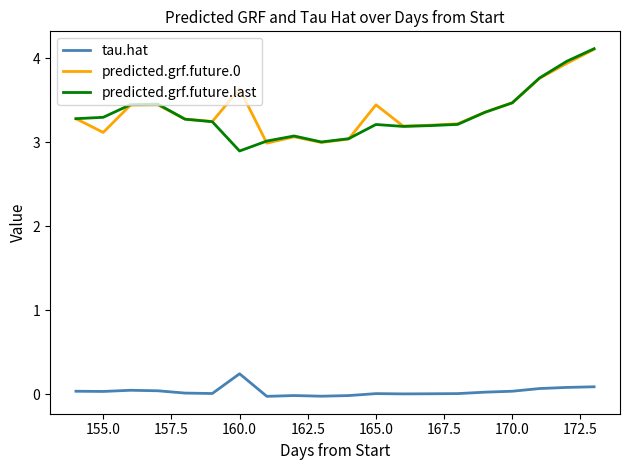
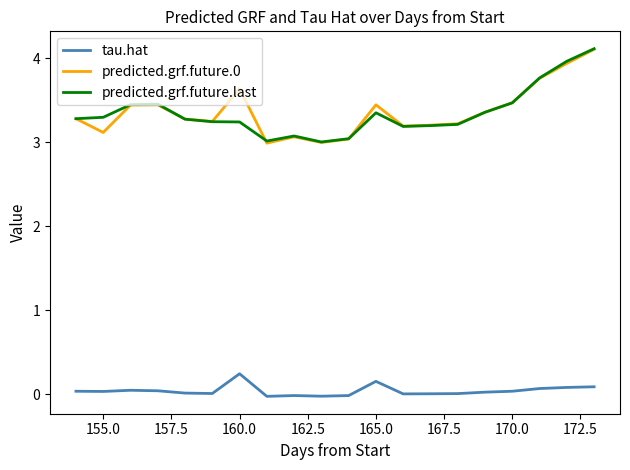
  {
    "tau.hat": {
      "155.0": 0.0,
      "160.0": 0.2,
-     "165.0": 0.0,
+     "165.0": 0.2,
      "170.0": 0.0
    },
    "predicted.grf.future.0": {
      "155.0": 3.1,
      "165.0": 3.4
    },
    "predicted.grf.future.last": {
      "155.0": 3.3,
-     "160.0": 2.9,
-     "165.0": 3.2
+     "160.0": 3.2,
+     "165.0": 3.3
    }
  }
